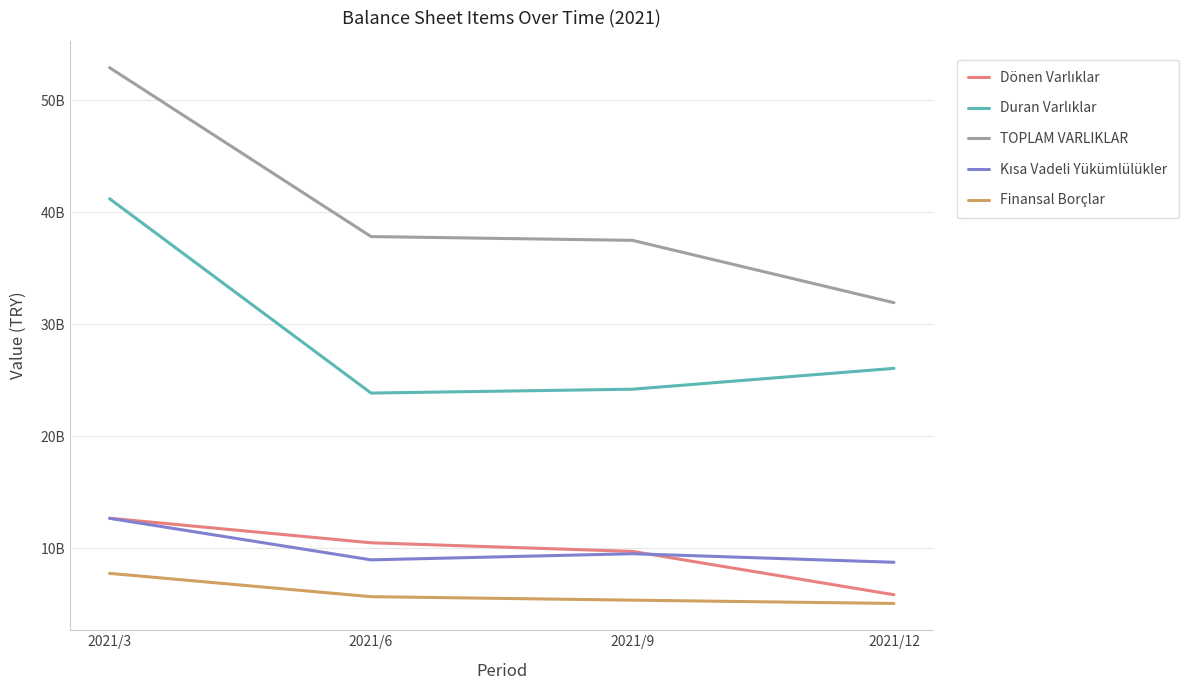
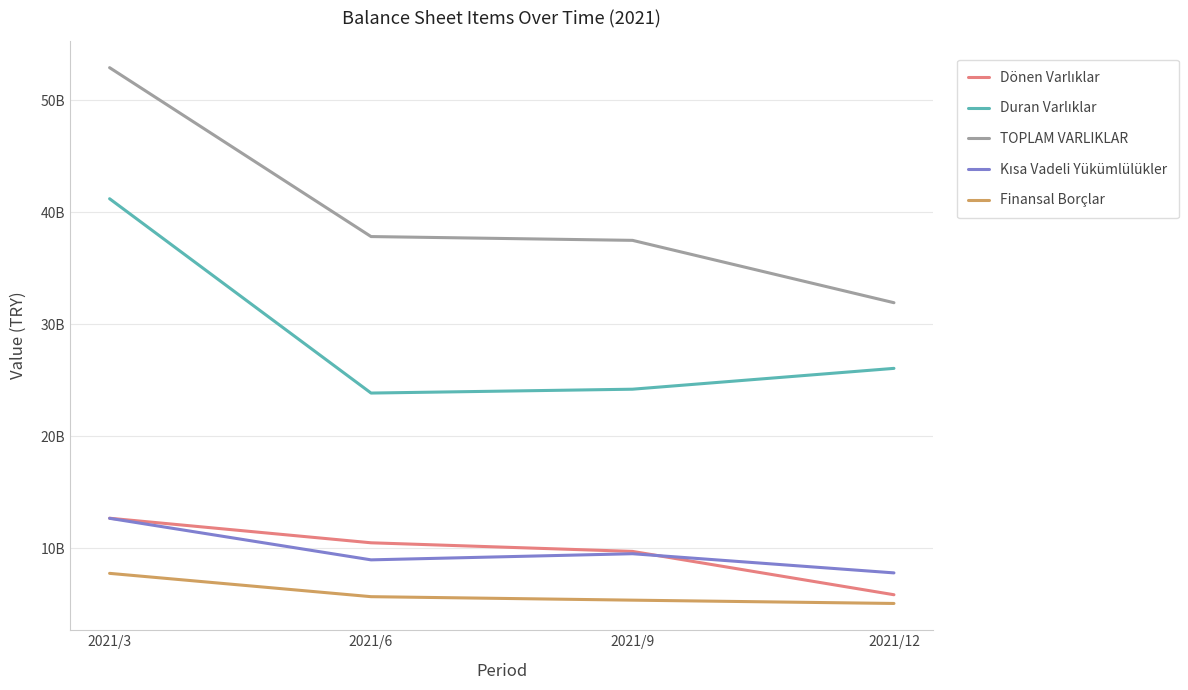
  {
    "Duran Varlıklar": {
      "2021/3": 41200000000,
      "2021/6": 23900000000,
      "2021/9": 24200000000,
      "2021/12": 26100000000
    },
    "TOPLAM VARLIKLAR": {
      "2021/3": 52900000000,
      "2021/6": 37800000000,
      "2021/9": 37500000000,
      "2021/12": 31900000000
    },
    "Kısa Vadeli Yükümlülükler": {
      "2021/6": 9000000000,
-     "2021/12": 8800000000
+     "2021/12": 7800000000
    }
  }
